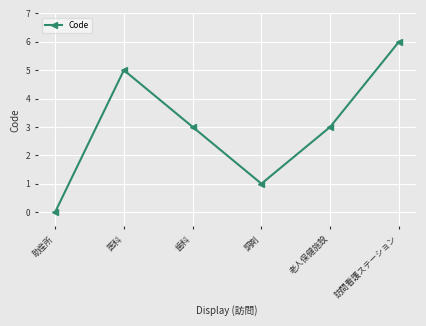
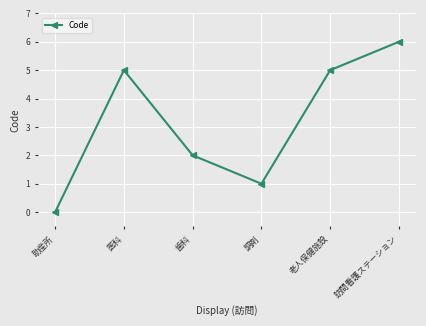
  {
    "助産所": 0,
    "医科": 5,
-   "歯科": 3,
+   "歯科": 2,
    "調剤": 1,
-   "老人保健施設": 3,
+   "老人保健施設": 5,
    "訪問看護ステーション": 6
  }
